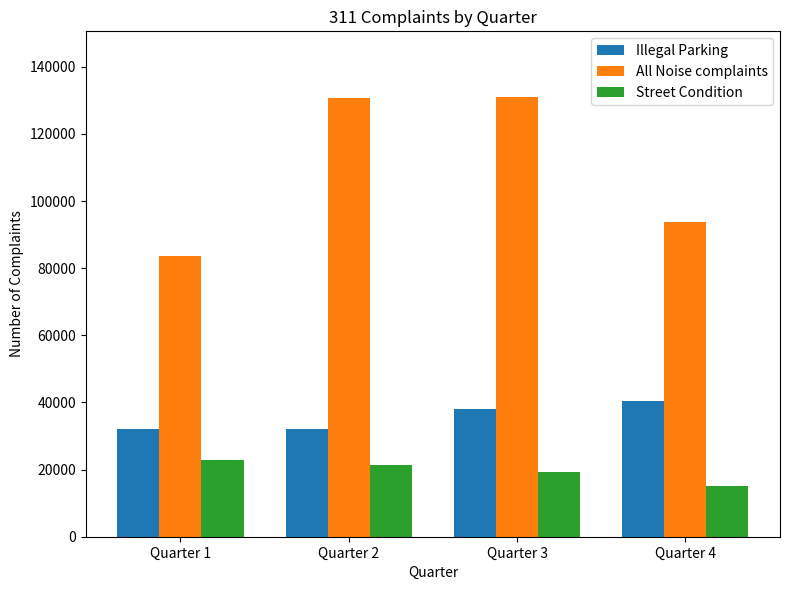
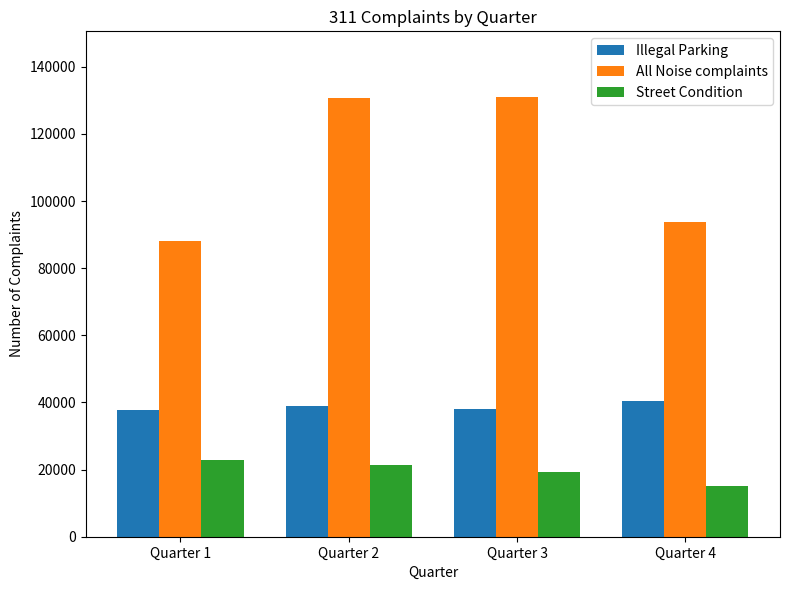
  {
    "Illegal Parking": {
-     "Quarter 1": 32000,
-     "Quarter 2": 32000,
+     "Quarter 1": 38000,
+     "Quarter 2": 39000,
      "Quarter 3": 38000,
      "Quarter 4": 40000
    },
    "All Noise complaints": {
-     "Quarter 1": 84000,
+     "Quarter 1": 88000,
      "Quarter 2": 131000,
      "Quarter 3": 131000,
      "Quarter 4": 94000
    },
    "Street Condition": {
      "Quarter 1": 23000,
      "Quarter 2": 21000,
      "Quarter 3": 19000,
      "Quarter 4": 15000
    }
  }
